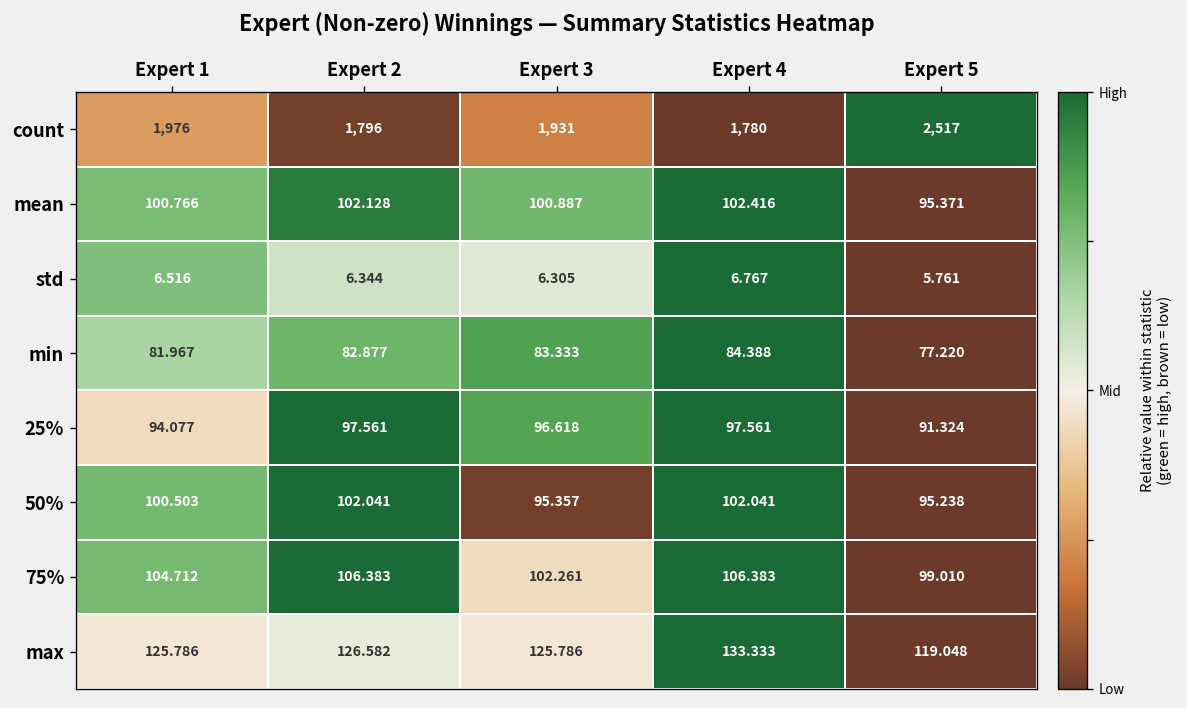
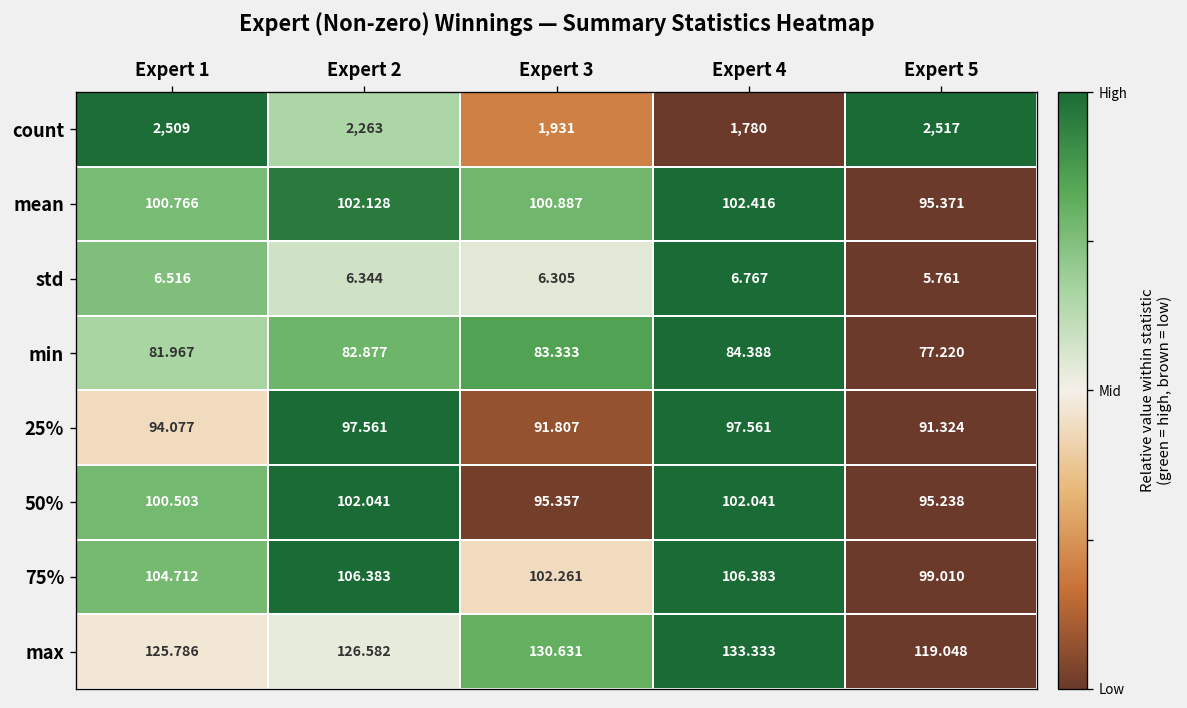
  {
    "count": {
-     "Expert 1": "1,976",
-     "Expert 2": "1,796",
+     "Expert 1": "2,509",
+     "Expert 2": "2,263",
      "Expert 3": "1,931",
      "Expert 4": "1,780",
      "Expert 5": "2,517"
    },
    "mean": {
      "Expert 1": "100.766",
      "Expert 2": "102.128",
      "Expert 3": "100.887",
      "Expert 4": "102.416",
      "Expert 5": "95.371"
    },
    "std": {
      "Expert 1": "6.516",
      "Expert 2": "6.344",
      "Expert 3": "6.305",
      "Expert 4": "6.767",
      "Expert 5": "5.761"
    },
    "min": {
      "Expert 1": "81.967",
      "Expert 2": "82.877",
      "Expert 3": "83.333",
      "Expert 4": "84.388",
      "Expert 5": "77.220"
    },
    "25%": {
      "Expert 1": "94.077",
      "Expert 2": "97.561",
-     "Expert 3": "96.618",
+     "Expert 3": "91.807",
      "Expert 4": "97.561",
      "Expert 5": "91.324"
    },
    "50%": {
      "Expert 1": "100.503",
      "Expert 2": "102.041",
      "Expert 3": "95.357",
      "Expert 4": "102.041",
      "Expert 5": "95.238"
    },
    "75%": {
      "Expert 1": "104.712",
      "Expert 2": "106.383",
      "Expert 3": "102.261",
      "Expert 4": "106.383",
      "Expert 5": "99.010"
    },
    "max": {
      "Expert 1": "125.786",
      "Expert 2": "126.582",
-     "Expert 3": "125.786",
+     "Expert 3": "130.631",
      "Expert 4": "133.333",
      "Expert 5": "119.048"
    }
  }
